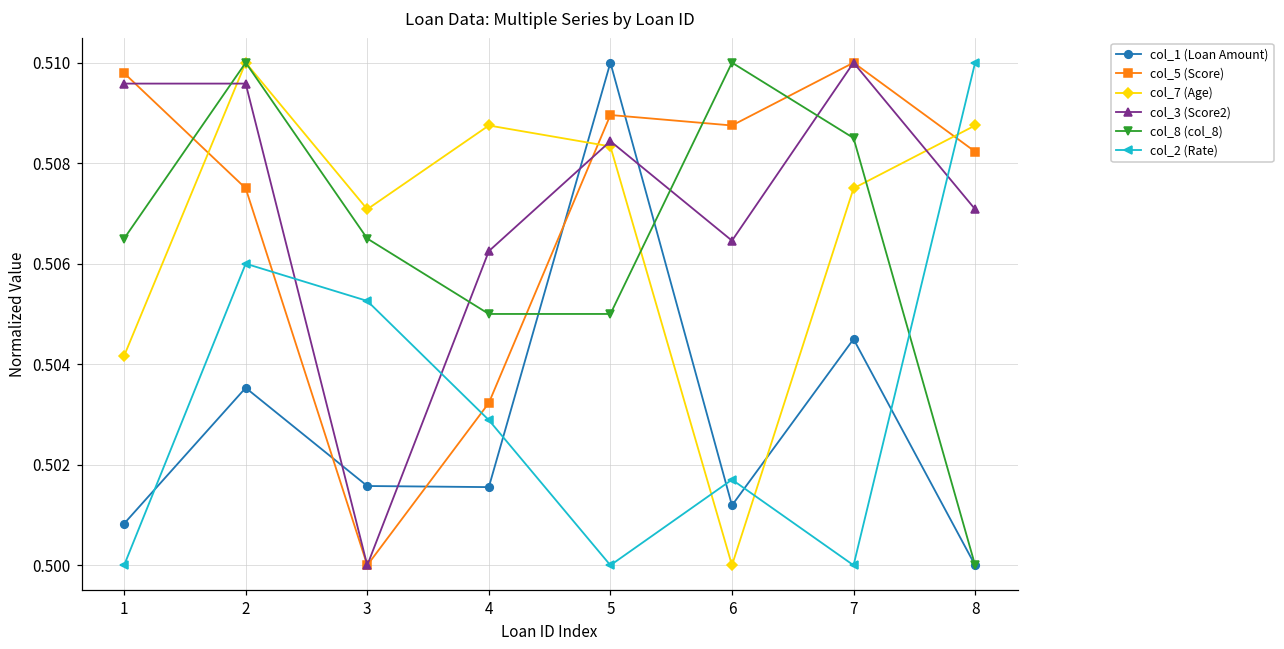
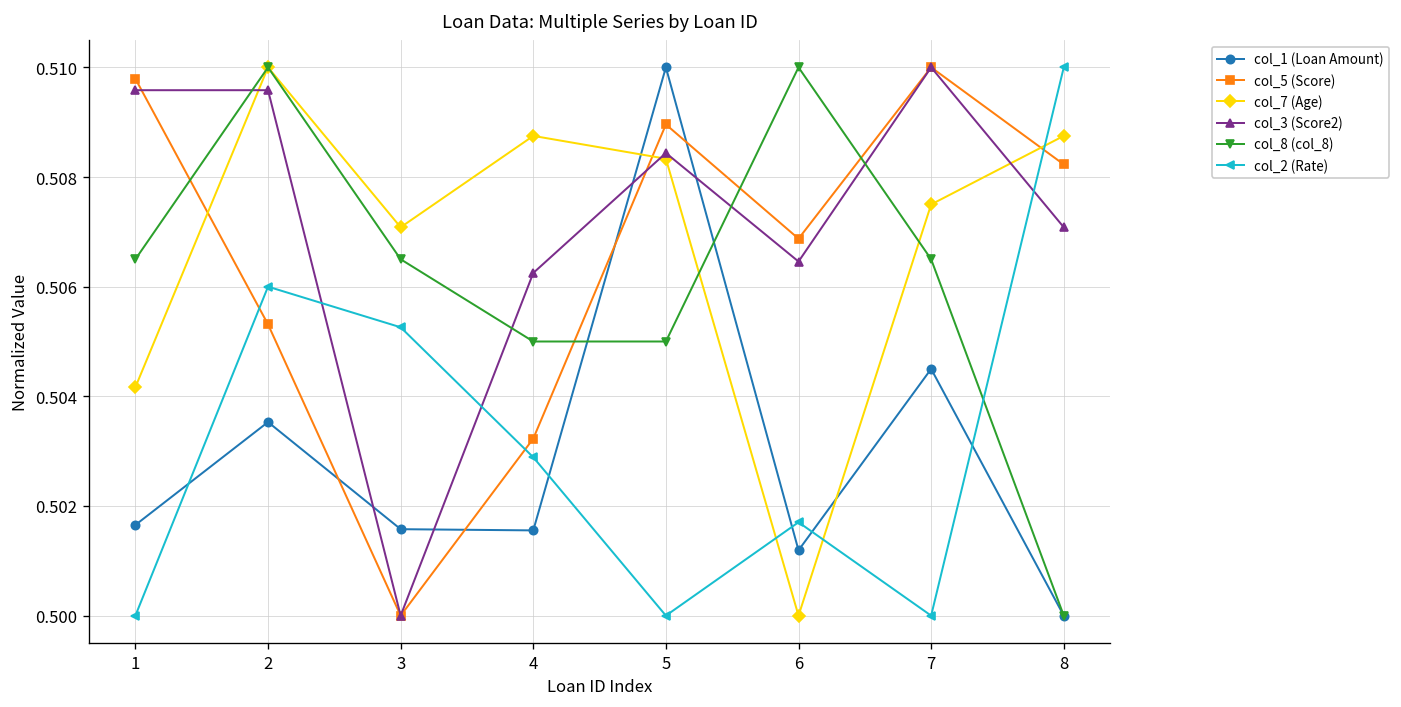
  {
    "col_1 (Loan Amount)": {
-     "1": 0.5008,
+     "1": 0.5017,
      "2": 0.5035,
      "3": 0.5016,
      "4": 0.5016,
      "5": 0.5100,
      "6": 0.5012,
      "7": 0.5045
    },
    "col_5 (Score)": {
      "1": 0.5098,
-     "2": 0.5075,
+     "2": 0.5053,
      "4": 0.5032,
      "5": 0.5090,
-     "6": 0.5088,
+     "6": 0.5069,
      "8": 0.5082
    },
    "col_7 (Age)": {
      "1": 0.5042,
      "3": 0.5071,
      "4": 0.5088,
      "5": 0.5083,
      "6": 0.5000,
      "7": 0.5075,
      "8": 0.5088
    },
    "col_3 (Score2)": {
      "1": 0.5096,
      "2": 0.5096,
      "4": 0.5063,
      "5": 0.5084,
      "6": 0.5065,
      "8": 0.5071
    },
    "col_8 (col_8)": {
      "1": 0.5065,
      "3": 0.5065,
      "4": 0.5050,
      "5": 0.5050,
      "6": 0.5100,
-     "7": 0.5085
+     "7": 0.5065
    },
    "col_2 (Rate)": {
      "1": 0.5000,
      "2": 0.5060,
      "3": 0.5053,
      "4": 0.5029,
      "5": 0.5000,
      "6": 0.5017,
      "7": 0.5000,
      "8": 0.5100
    }
  }
